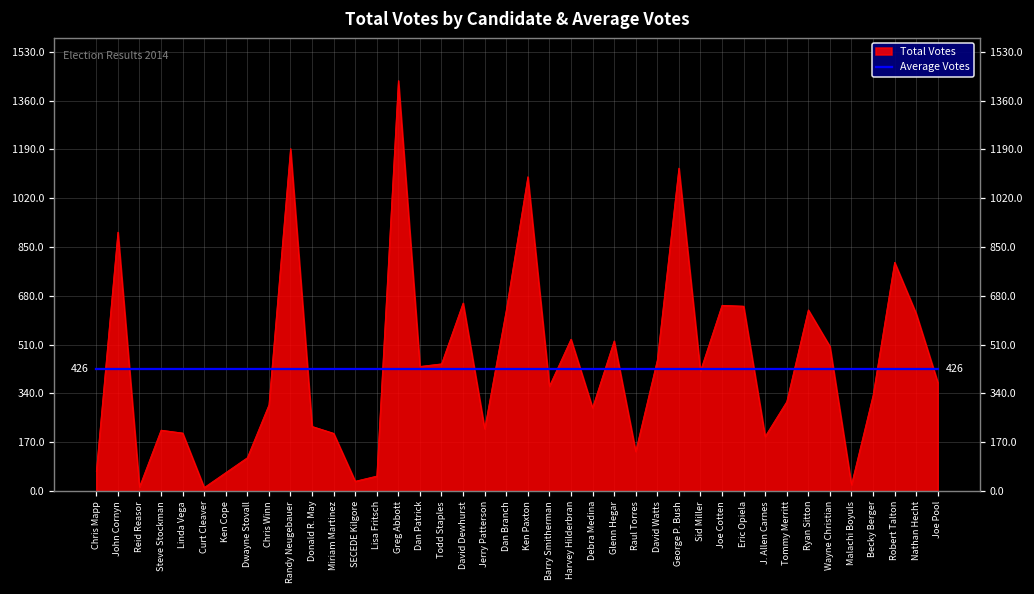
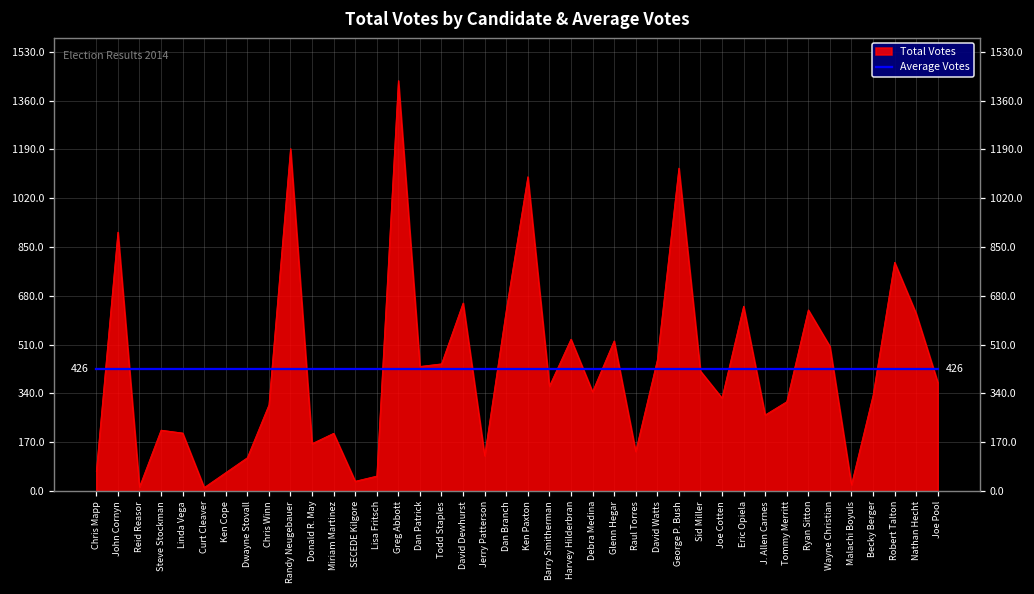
  {
    "Total Votes": {
      "Chris Mapp": 70,
      "John Cornyn": 900,
      "Reid Reasor": 10,
      "Steve Stockman": 210,
      "Linda Vega": 200,
      "Curt Cleaver": 10,
      "Ken Cope": 60,
      "Dwayne Stovall": 120,
      "Chris Winn": 300,
      "Randy Neugebauer": 1190,
-     "Donald R. May": 230,
+     "Donald R. May": 170,
      "Miriam Martinez": 200,
      "SECEDE Kilgore": 30,
      "Lisa Fritsch": 50,
      "Greg Abbott": 1430,
      "Todd Staples": 440,
      "David Dewhurst": 660,
-     "Jerry Patterson": 220,
+     "Jerry Patterson": 120,
      "Dan Branch": 630,
      "Ken Paxton": 1100,
      "Barry Smitherman": 370,
      "Harvey Hilderbran": 530,
-     "Debra Medina": 290,
+     "Debra Medina": 350,
      "Glenn Hegar": 520,
      "Raul Torres": 140,
      "David Watts": 460,
      "George P. Bush": 1130,
-     "Joe Cotten": 650,
+     "Joe Cotten": 320,
      "Eric Opiela": 640,
-     "J. Allen Carnes": 190,
+     "J. Allen Carnes": 270,
      "Tommy Merritt": 310,
      "Ryan Sitton": 630,
      "Wayne Christian": 500,
      "Malachi Boyuls": 20,
      "Becky Berger": 330,
      "Robert Talton": 800,
      "Nathan Hecht": 620,
      "Joe Pool": 380
    },
    "Average Votes": {
      "Chris Mapp": 426,
      "Joe Pool": 426
    }
  }
